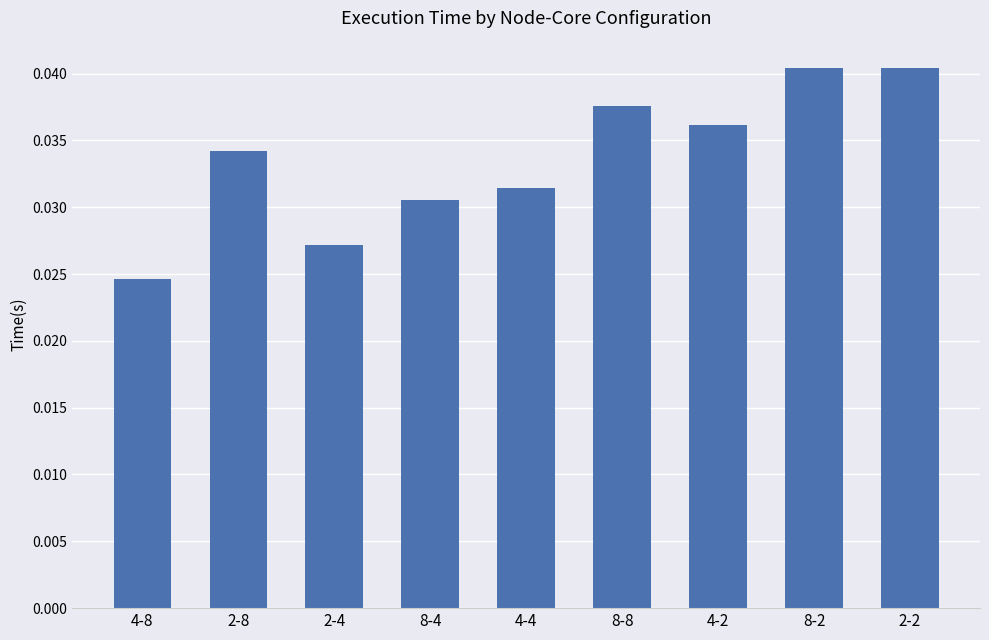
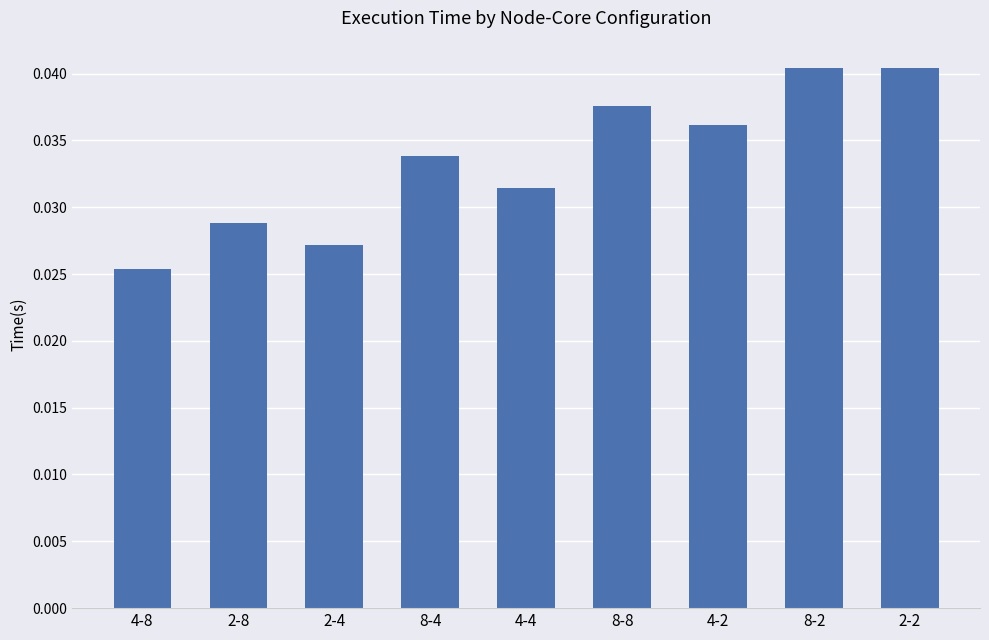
  {
-   "4-8": 0.0246,
-   "2-8": 0.0342,
+   "4-8": 0.0253,
+   "2-8": 0.0288,
    "2-4": 0.0272,
-   "8-4": 0.0305,
+   "8-4": 0.0338,
    "4-4": 0.0315,
    "8-8": 0.0376,
    "4-2": 0.0362,
    "8-2": 0.0404,
    "2-2": 0.0404
  }
